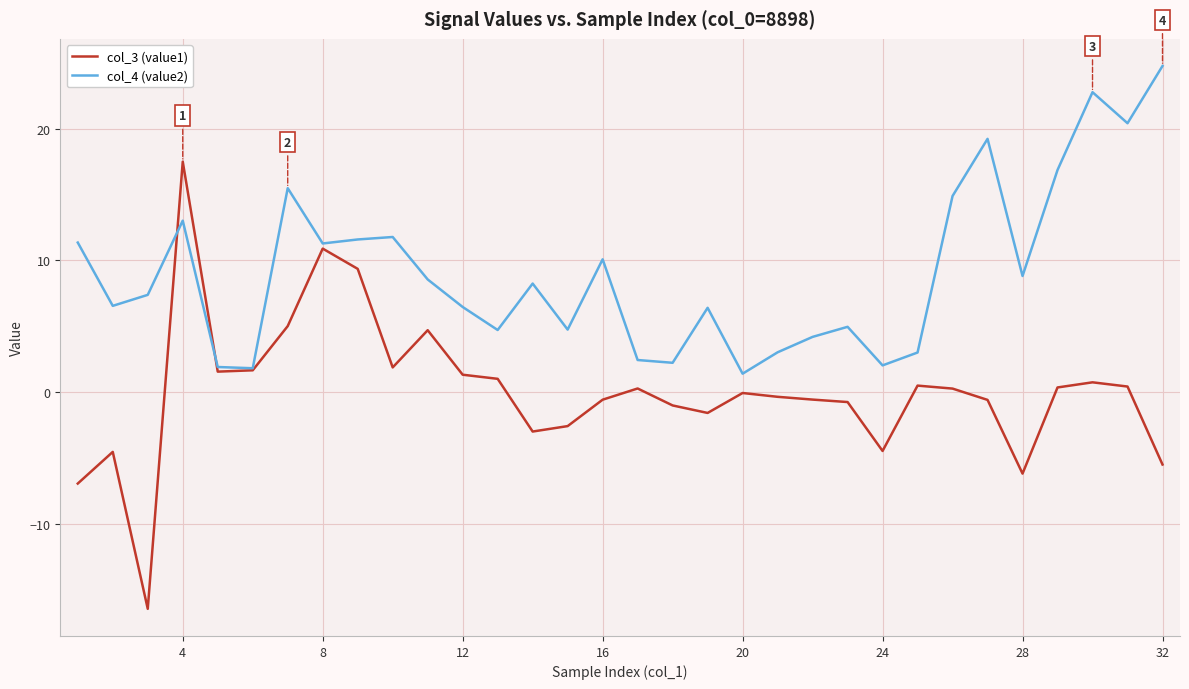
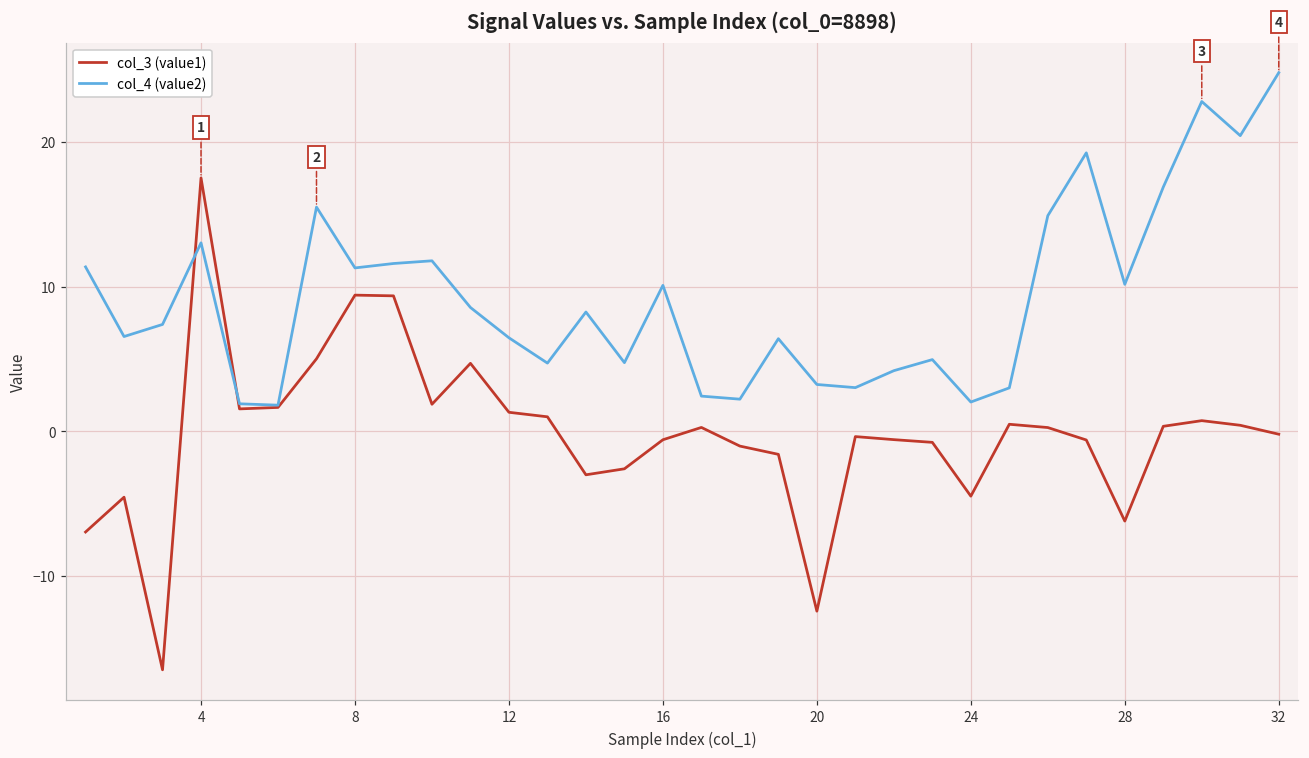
  {
    "col_3 (value1)": {
-     "8": 10.9,
+     "8": 9.4,
      "12": 1.3,
      "16": -0.6,
-     "20": -0.1,
+     "20": -12.4,
      "24": -4.5,
      "28": -6.2,
-     "32": -5.5
+     "32": -0.2
    },
    "col_4 (value2)": {
      "4": 13.0,
      "8": 11.3,
      "12": 6.5,
      "16": 10.1,
-     "20": 1.4,
+     "20": 3.2,
      "24": 2.0,
-     "28": 8.8
+     "28": 10.2
    }
  }
